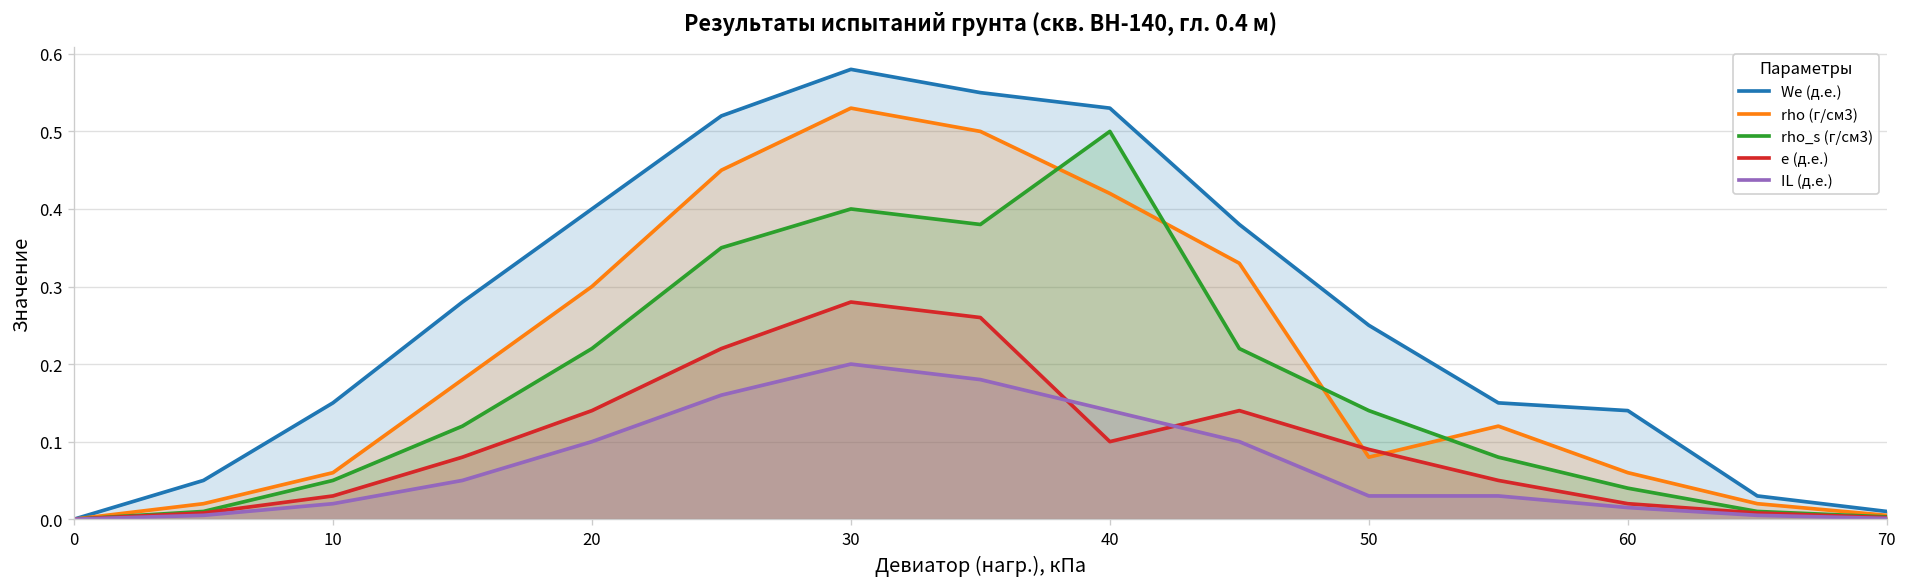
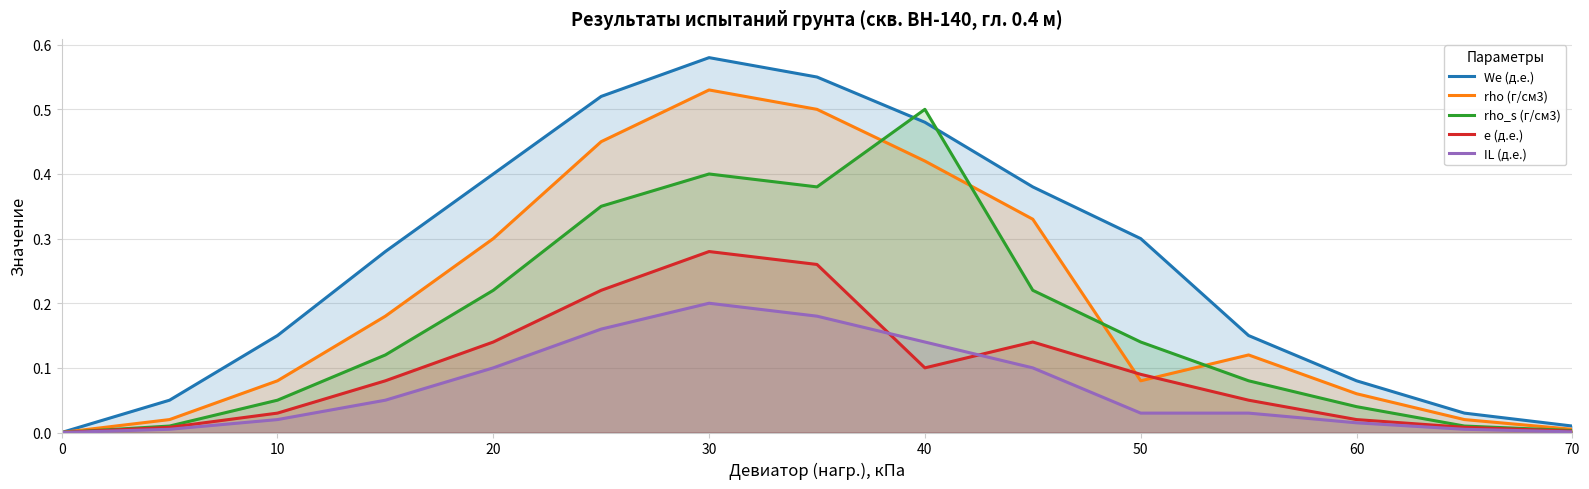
  {
    "We (д.е.)": {
      "10": 0.15,
      "20": 0.40,
      "30": 0.58,
-     "40": 0.53,
-     "50": 0.25,
-     "60": 0.14,
+     "40": 0.48,
+     "50": 0.30,
+     "60": 0.08,
      "70": 0.01
    },
    "rho (г/см3)": {
-     "10": 0.06,
+     "10": 0.08,
      "20": 0.30,
      "30": 0.53,
      "40": 0.42,
      "50": 0.08,
      "60": 0.06
    },
    "rho_s (г/см3)": {
      "10": 0.05,
      "20": 0.22,
      "30": 0.40,
      "40": 0.50,
      "50": 0.14,
      "60": 0.04
    },
    "e (д.е.)": {
      "10": 0.03,
      "20": 0.14,
      "30": 0.28,
      "40": 0.10,
      "50": 0.09,
      "60": 0.02
    },
    "IL (д.е.)": {
      "10": 0.02,
      "20": 0.10,
      "30": 0.20,
      "40": 0.14,
      "50": 0.03,
      "60": 0.02
    }
  }
